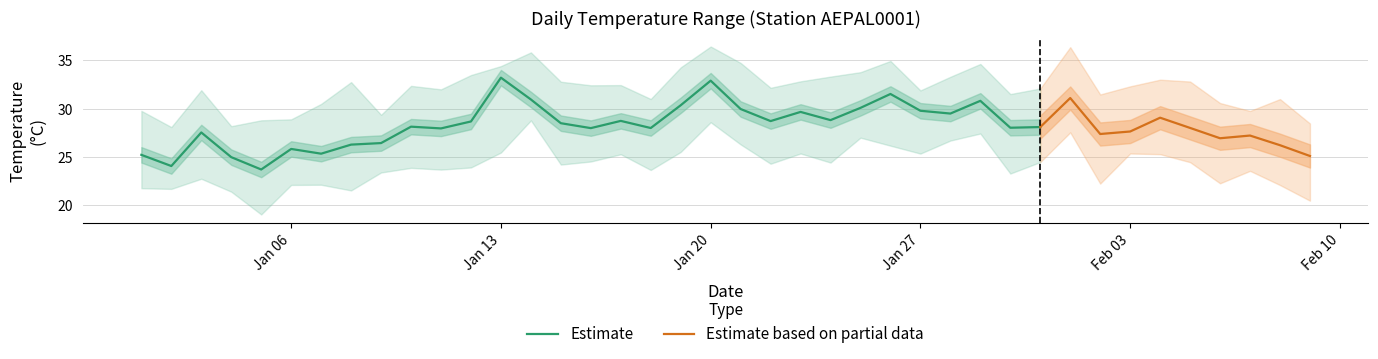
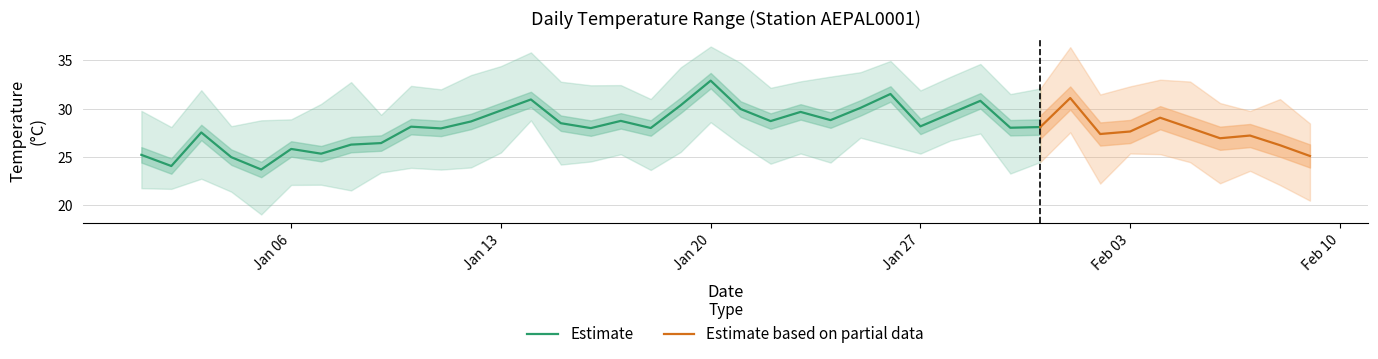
  {
    "Estimate": {
      "Jan 06": 26,
-     "Jan 13": 33,
+     "Jan 13": 30,
      "Jan 20": 33,
-     "Jan 27": 30
+     "Jan 27": 28
    },
    "Estimate based on partial data": {
      "Feb 03": 28
    }
  }
